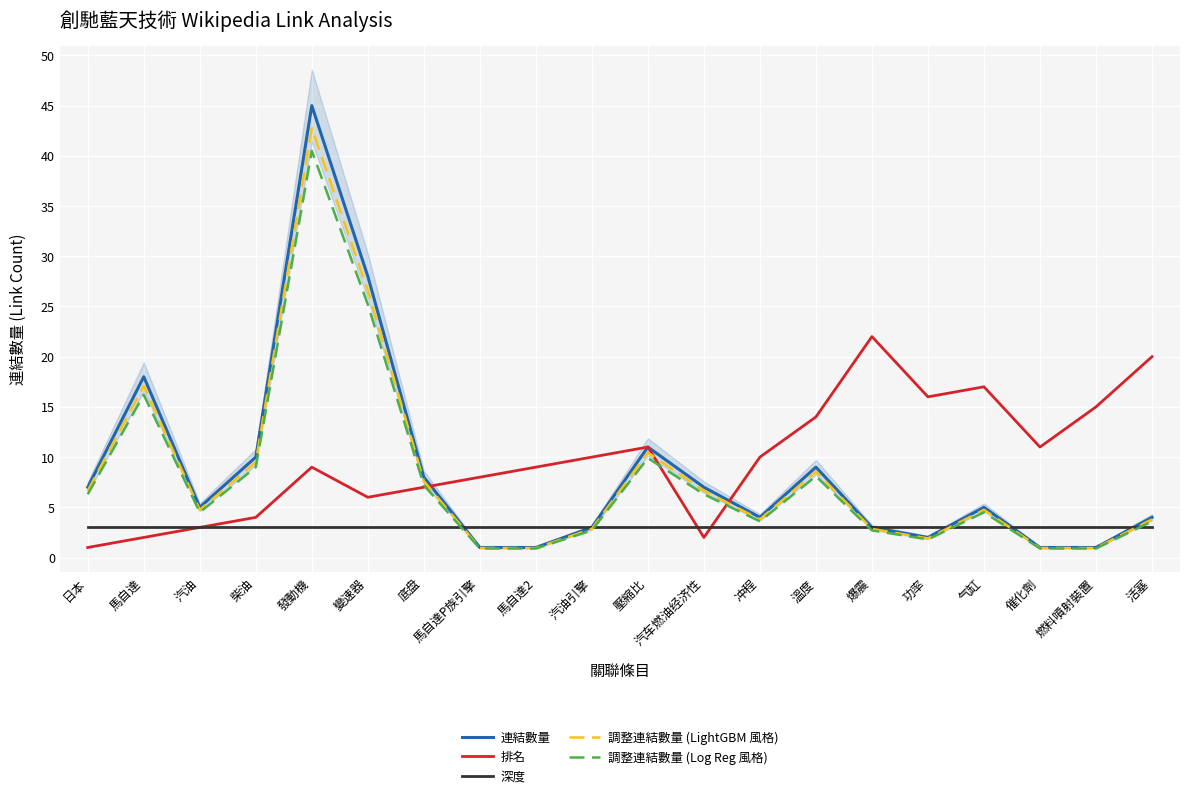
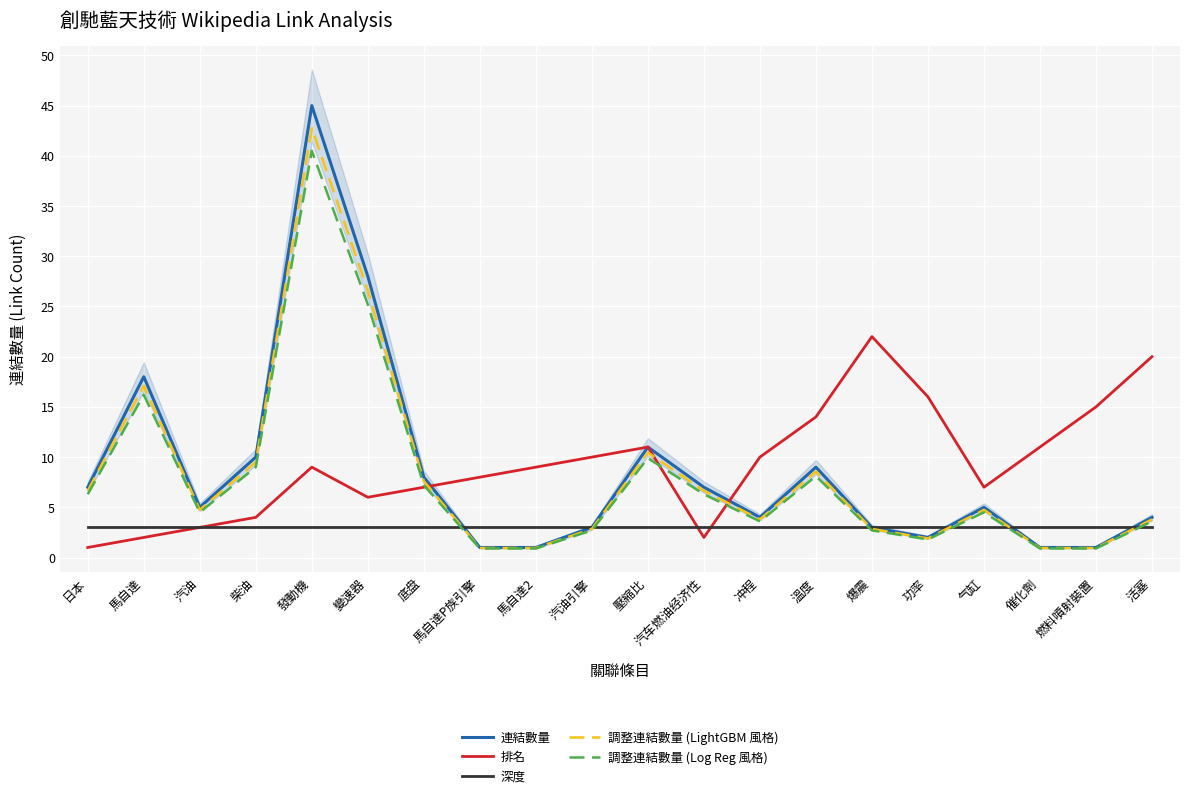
  {
    "排名": {
      "日本": 1,
      "馬自達": 2,
      "柴油": 4,
      "發動機": 9,
      "變速器": 6,
      "馬自達P族引擎": 8,
      "馬自達2": 9,
      "汽油引擎": 10,
      "汽车燃油经济性": 2,
      "冲程": 10,
      "溫度": 14,
      "爆震": 22,
      "功率": 16,
-     "气缸": 17,
+     "气缸": 7,
      "催化劑": 11,
      "燃料噴射裝置": 15,
      "活塞": 20
    },
    "深度": {
      "日本": 3,
      "馬自達": 3,
      "柴油": 3,
      "發動機": 3,
      "變速器": 3,
      "底盘": 3,
      "馬自達P族引擎": 3,
      "馬自達2": 3,
      "壓縮比": 3,
      "汽车燃油经济性": 3,
      "冲程": 3,
      "溫度": 3,
      "功率": 3,
      "气缸": 3,
      "催化劑": 3,
      "燃料噴射裝置": 3,
      "活塞": 3
    },
    "調整連結數量 (LightGBM 風格)": {
      "日本": 6.6,
      "馬自達": 17,
      "柴油": 9.5,
      "發動機": 42.8,
      "變速器": 26.6,
      "底盘": 7.6,
      "壓縮比": 10.5,
      "汽车燃油经济性": 6.6,
      "溫度": 8.5
    },
    "調整連結數量 (Log Reg 風格)": {
      "日本": 6.3,
      "馬自達": 16,
      "柴油": 9,
      "發動機": 40.5,
      "變速器": 25,
      "壓縮比": 10,
      "汽车燃油经济性": 6.3,
      "溫度": 8
    }
  }
